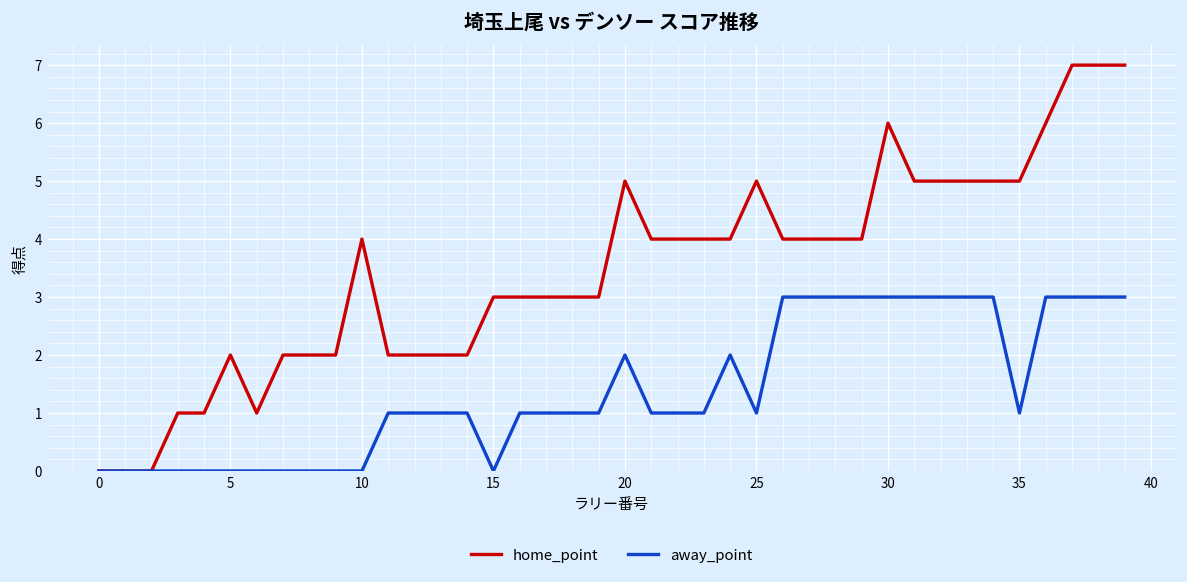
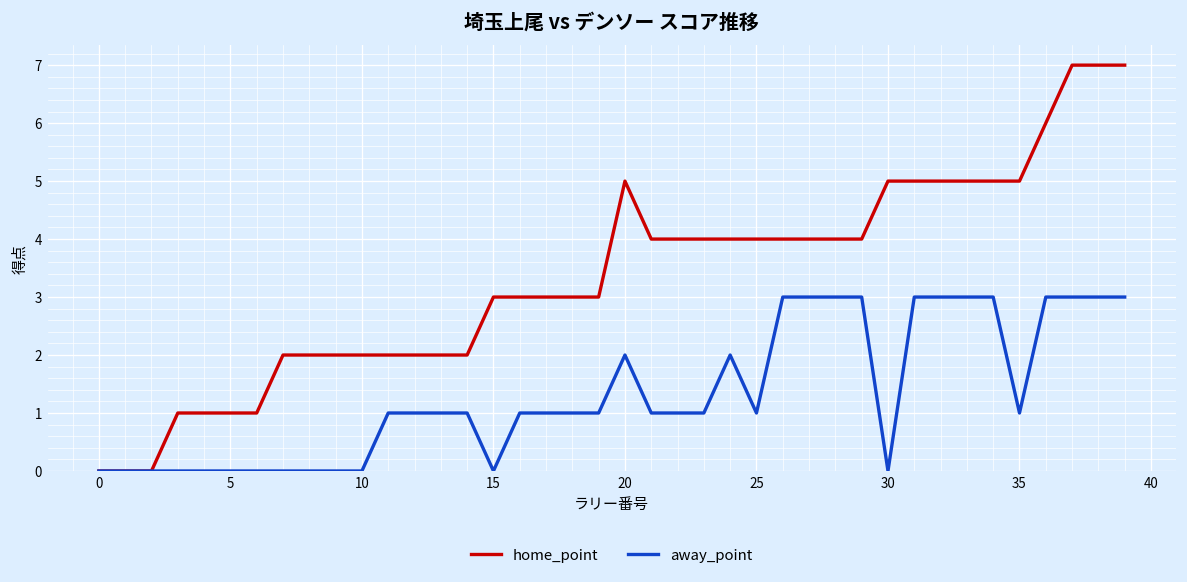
  {
    "home_point": {
-     "5": 2,
-     "10": 4,
+     "5": 1,
+     "10": 2,
      "15": 3,
      "20": 5,
-     "25": 5,
-     "30": 6,
+     "25": 4,
+     "30": 5,
      "35": 5
    },
    "away_point": {
      "5": 0,
      "10": 0,
      "15": 0,
      "20": 2,
      "25": 1,
-     "30": 3,
+     "30": 0,
      "35": 1
    }
  }
